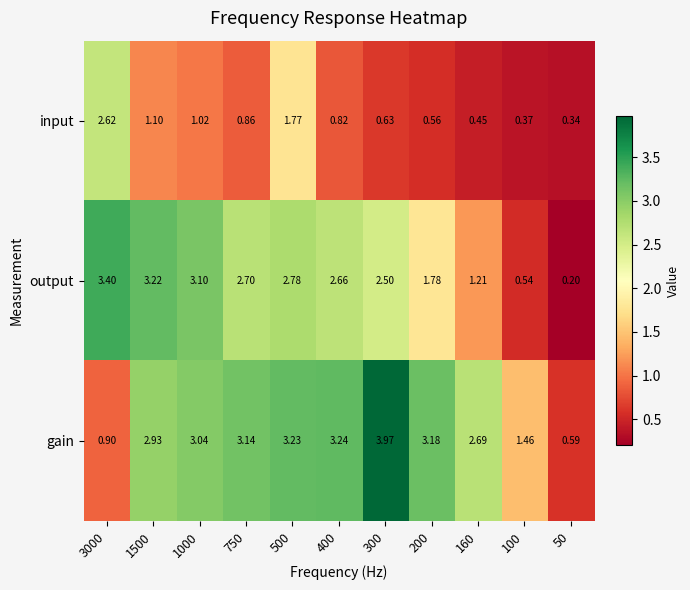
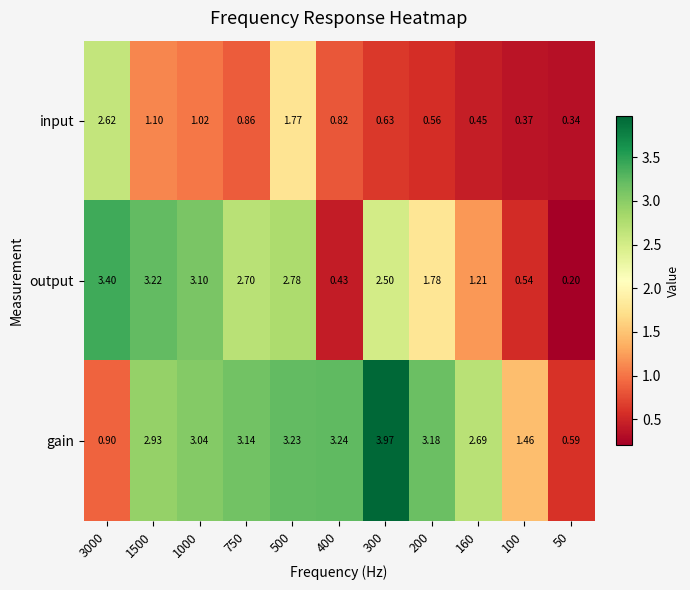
  {
    "input": {
      "3000": 2.62,
      "1500": 1.10,
      "1000": 1.02,
      "750": 0.86,
      "500": 1.77,
      "400": 0.82,
      "300": 0.63,
      "200": 0.56,
      "160": 0.45,
      "100": 0.37,
      "50": 0.34
    },
    "output": {
      "3000": 3.40,
      "1500": 3.22,
      "1000": 3.10,
      "750": 2.70,
      "500": 2.78,
-     "400": 2.66,
+     "400": 0.43,
      "300": 2.50,
      "200": 1.78,
      "160": 1.21,
      "100": 0.54,
      "50": 0.20
    },
    "gain": {
      "3000": 0.90,
      "1500": 2.93,
      "1000": 3.04,
      "750": 3.14,
      "500": 3.23,
      "400": 3.24,
      "300": 3.97,
      "200": 3.18,
      "160": 2.69,
      "100": 1.46,
      "50": 0.59
    }
  }
